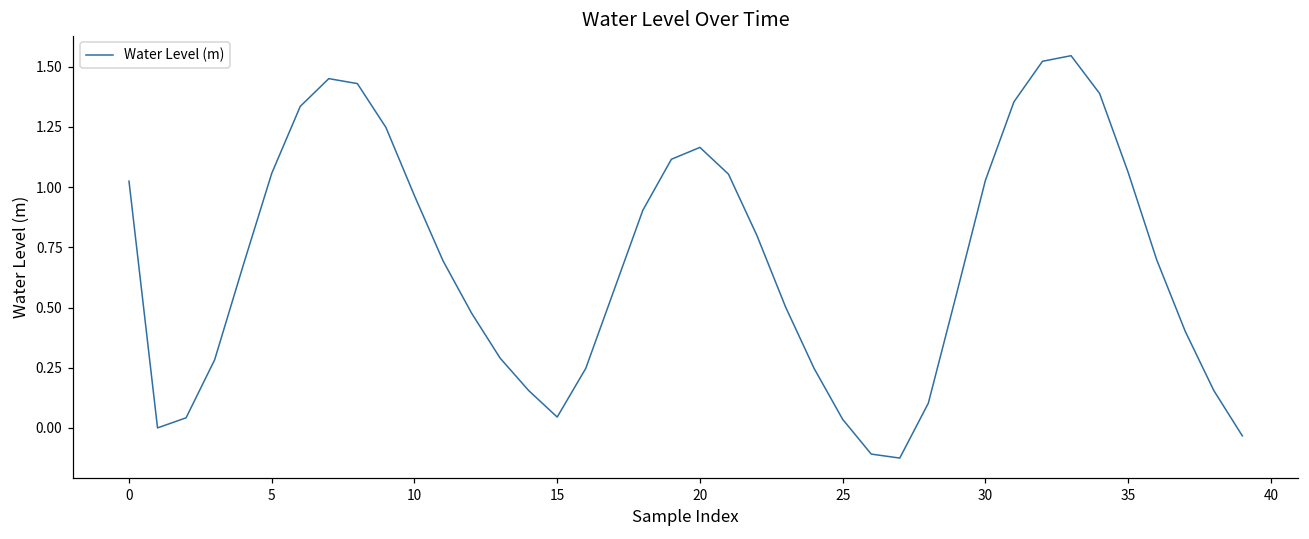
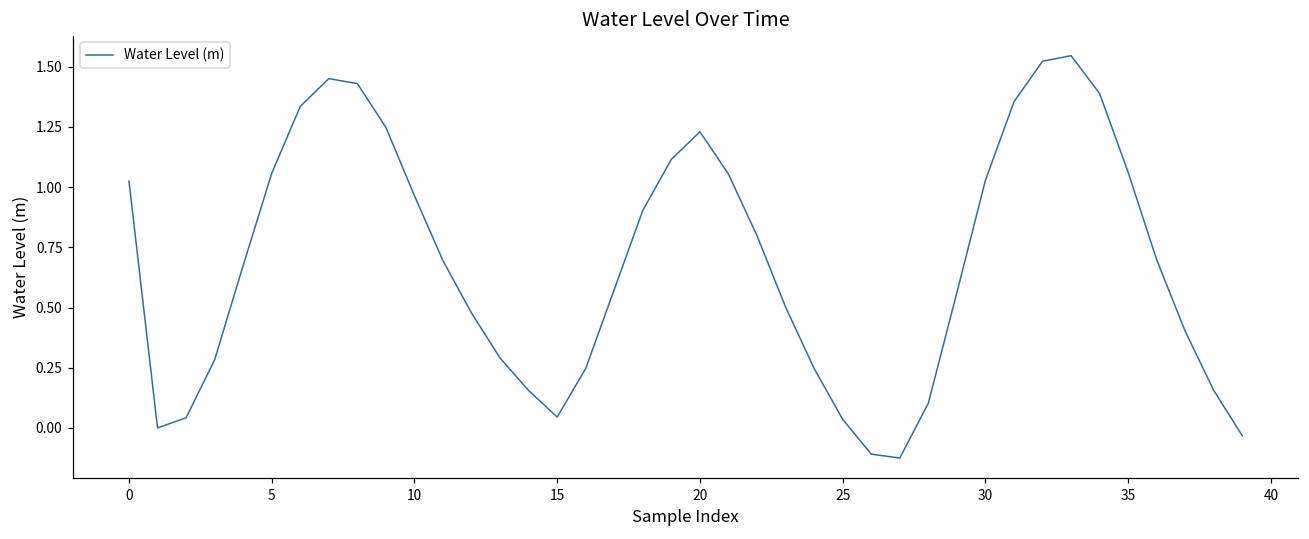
  {
    "0": 1.02,
    "5": 1.06,
    "10": 0.96,
    "15": 0.05,
-   "20": 1.16,
+   "20": 1.23,
    "25": 0.04,
    "30": 1.03,
    "35": 1.06
  }
